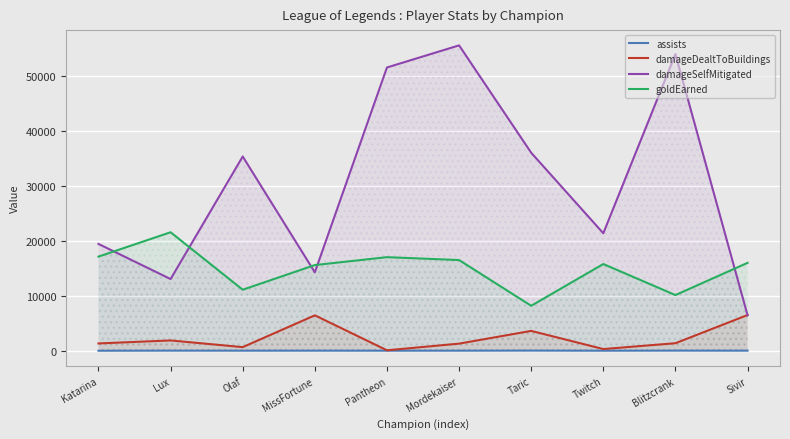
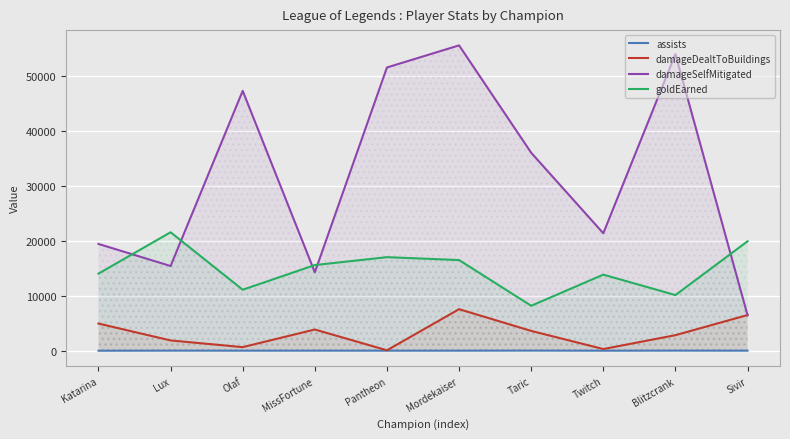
  {
    "assists": {
      "Katarina": 0,
      "Lux": 0,
      "Olaf": 0,
      "MissFortune": 0,
      "Mordekaiser": 0,
      "Taric": 0,
      "Blitzcrank": 0,
      "Sivir": 0
    },
    "damageDealtToBuildings": {
-     "Katarina": 1000,
+     "Katarina": 5000,
      "Lux": 2000,
      "Olaf": 1000,
-     "MissFortune": 6000,
-     "Mordekaiser": 1000,
+     "MissFortune": 4000,
+     "Mordekaiser": 8000,
      "Taric": 4000,
-     "Blitzcrank": 1000
+     "Blitzcrank": 3000
    },
    "damageSelfMitigated": {
      "Katarina": 19000,
-     "Lux": 13000,
-     "Olaf": 35000,
+     "Lux": 15000,
+     "Olaf": 47000,
      "MissFortune": 14000,
      "Pantheon": 52000,
      "Mordekaiser": 56000,
      "Taric": 36000,
      "Twitch": 21000
    },
    "goldEarned": {
-     "Katarina": 17000,
+     "Katarina": 14000,
      "Lux": 22000,
      "Olaf": 11000,
      "MissFortune": 16000,
      "Pantheon": 17000,
      "Mordekaiser": 17000,
      "Taric": 8000,
-     "Twitch": 16000,
+     "Twitch": 14000,
      "Blitzcrank": 10000,
-     "Sivir": 16000
+     "Sivir": 20000
    }
  }
